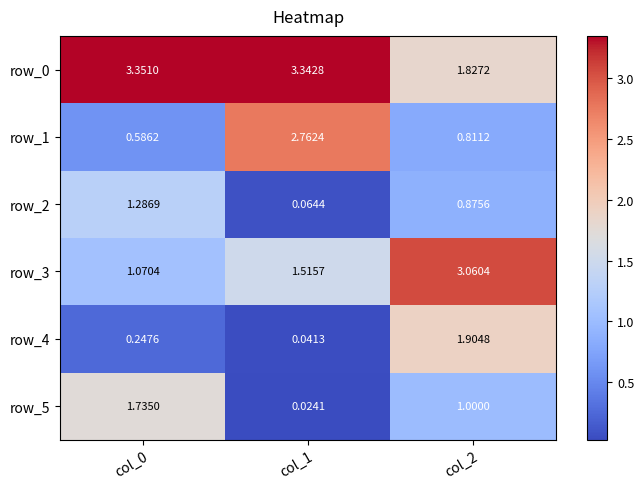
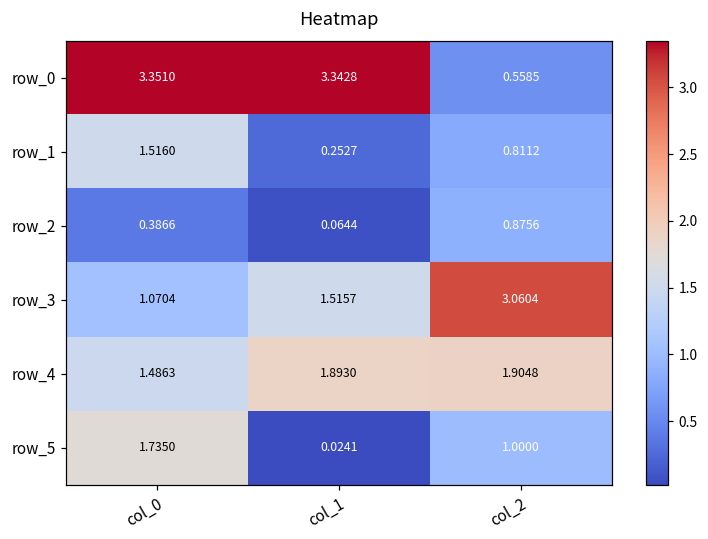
  {
    "row_0": {
      "col_0": 3.3510,
      "col_1": 3.3428,
-     "col_2": 1.8272
+     "col_2": 0.5585
    },
    "row_1": {
-     "col_0": 0.5862,
-     "col_1": 2.7624,
+     "col_0": 1.5160,
+     "col_1": 0.2527,
      "col_2": 0.8112
    },
    "row_2": {
-     "col_0": 1.2869,
+     "col_0": 0.3866,
      "col_1": 0.0644,
      "col_2": 0.8756
    },
    "row_3": {
      "col_0": 1.0704,
      "col_1": 1.5157,
      "col_2": 3.0604
    },
    "row_4": {
-     "col_0": 0.2476,
-     "col_1": 0.0413,
+     "col_0": 1.4863,
+     "col_1": 1.8930,
      "col_2": 1.9048
    },
    "row_5": {
      "col_0": 1.7350,
      "col_1": 0.0241,
      "col_2": 1.0000
    }
  }
